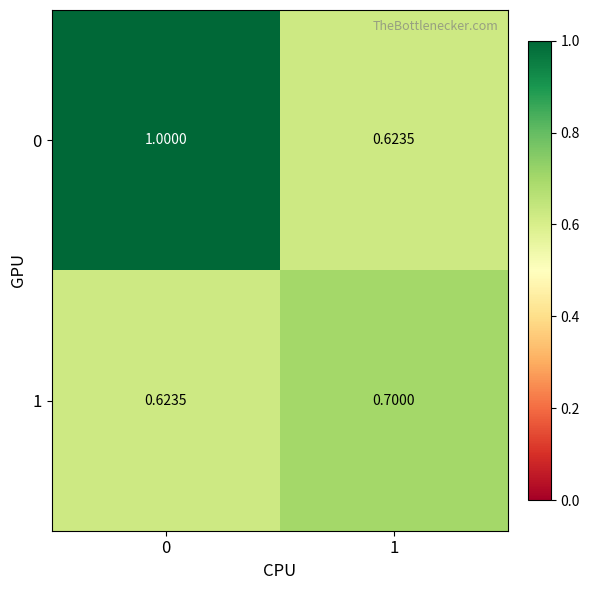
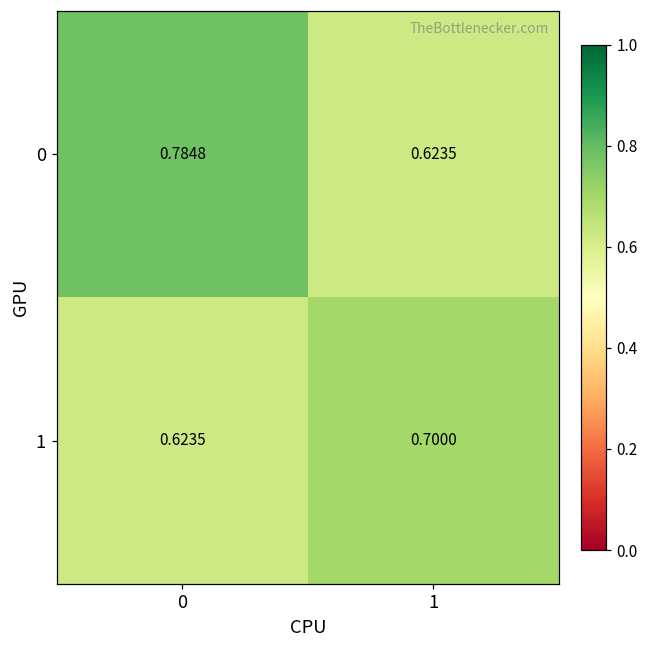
  {
    "0": {
-     "0": 1.0000
+     "0": 0.7848
    },
    "1": {
      "0": 0.6235,
      "1": 0.7000
    }
  }
